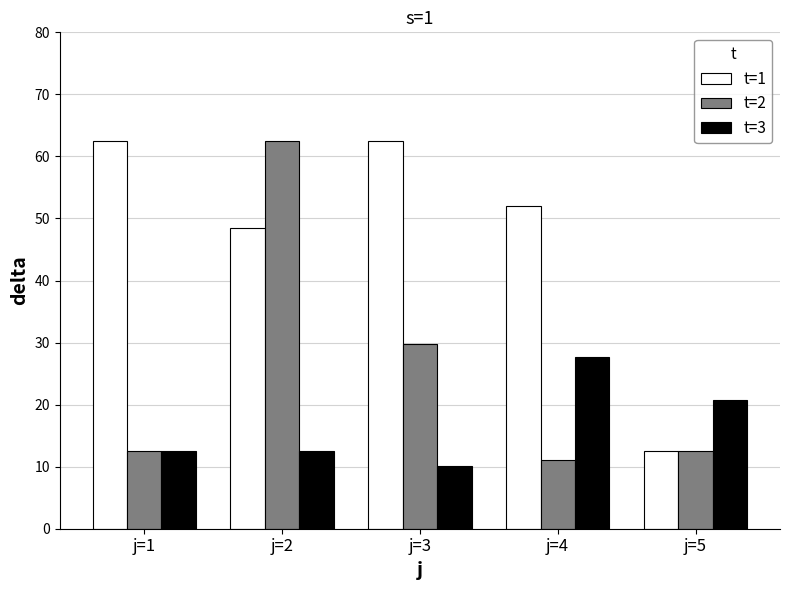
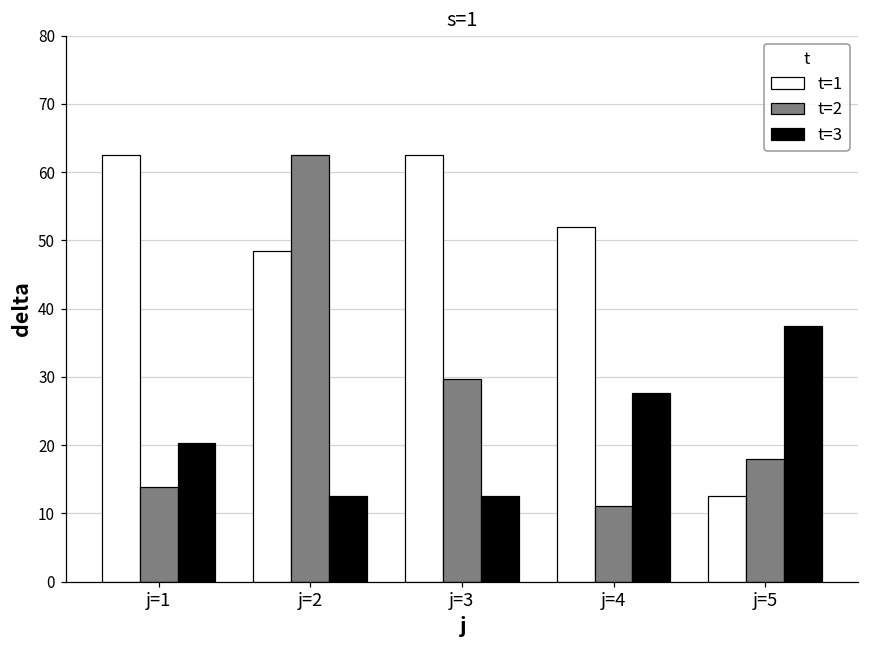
  {
    "t=1": {
      "j=1": 63,
      "j=2": 48,
      "j=3": 63,
      "j=4": 52,
      "j=5": 13
    },
    "t=2": {
-     "j=1": 13,
+     "j=1": 14,
      "j=2": 63,
      "j=3": 30,
      "j=4": 11,
-     "j=5": 13
+     "j=5": 18
    },
    "t=3": {
-     "j=1": 13,
+     "j=1": 20,
      "j=2": 13,
-     "j=3": 10,
+     "j=3": 13,
      "j=4": 28,
-     "j=5": 21
+     "j=5": 38
    }
  }
